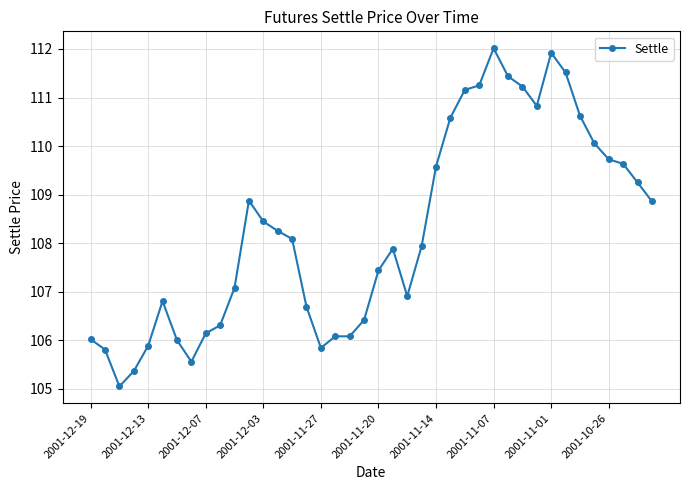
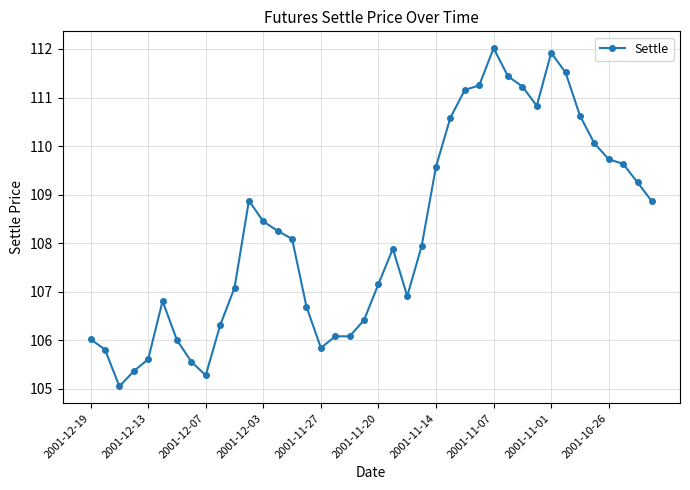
  {
    "2001-12-19": 106.0,
-   "2001-12-13": 105.9,
-   "2001-12-07": 106.1,
+   "2001-12-13": 105.6,
+   "2001-12-07": 105.3,
    "2001-12-03": 108.4,
    "2001-11-27": 105.8,
-   "2001-11-20": 107.4,
+   "2001-11-20": 107.2,
    "2001-11-14": 109.6,
    "2001-11-07": 112.0,
    "2001-11-01": 111.9,
    "2001-10-26": 109.7
  }
